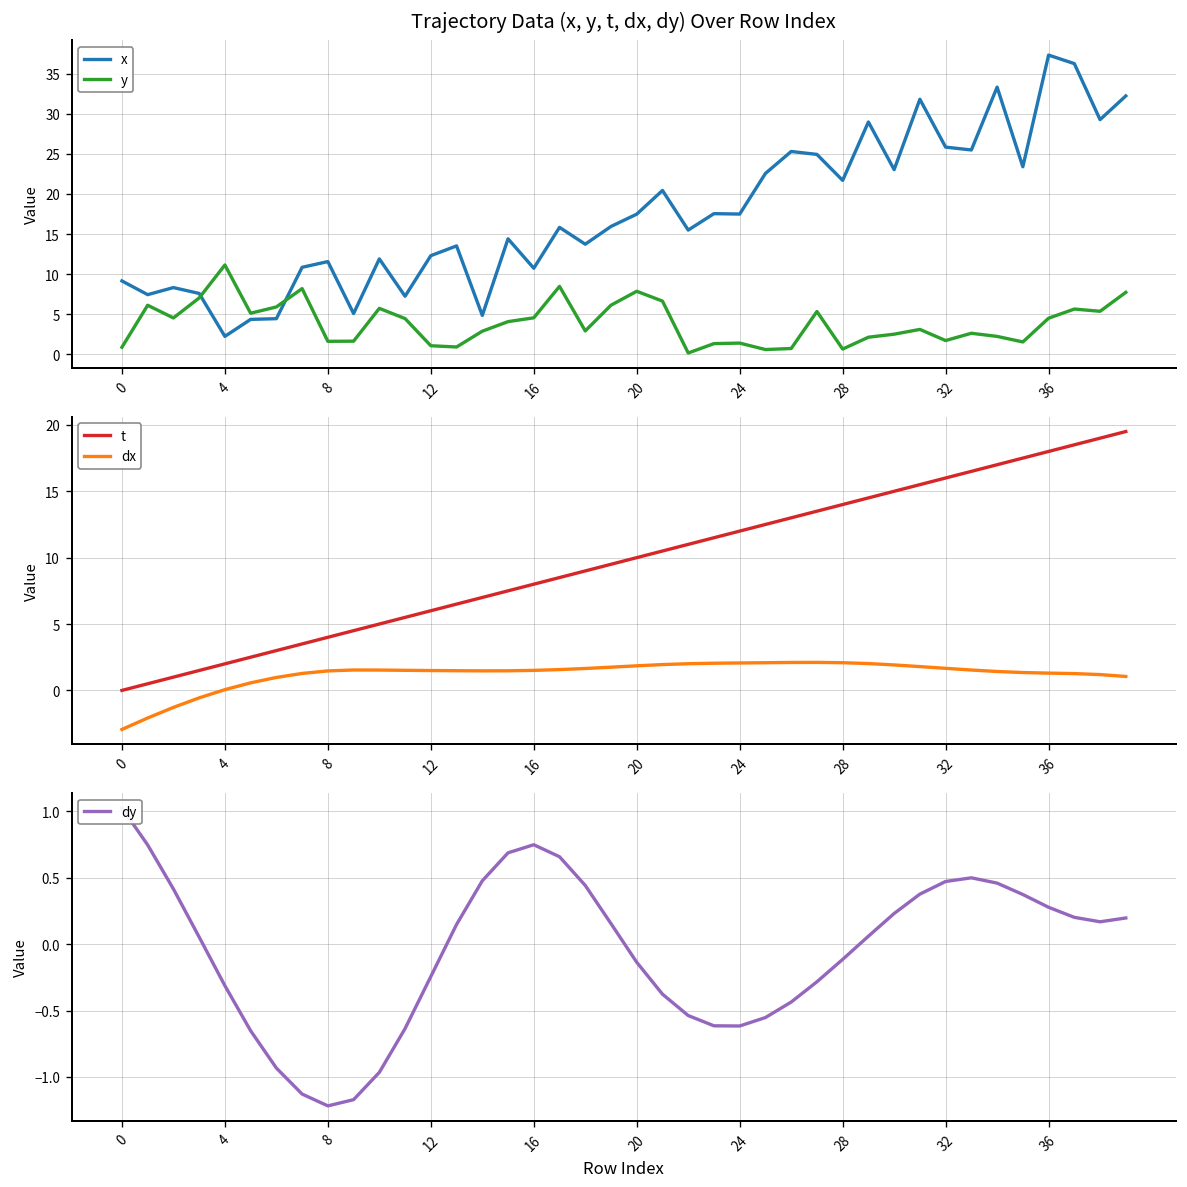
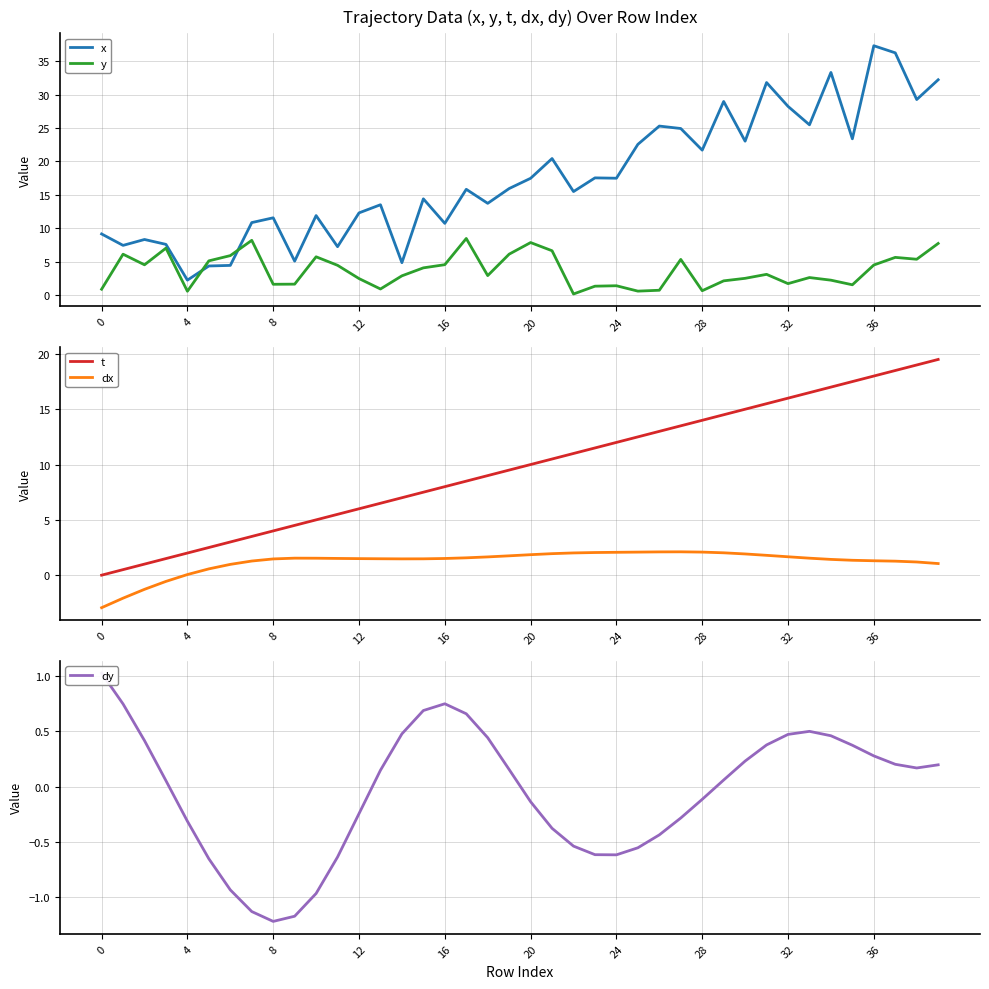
  {
    "Trajectory Data (x, y, t, dx, dy) Over Row Index": {
      "x": {
        "0": 9,
        "4": 2,
        "8": 12,
        "12": 12,
        "16": 11,
        "20": 17,
        "24": 17,
        "28": 22,
-       "32": 26,
+       "32": 28,
        "36": 37
      },
      "y": {
        "0": 1,
-       "4": 11,
+       "4": 1,
        "8": 2,
-       "12": 1,
+       "12": 2,
        "16": 5,
        "20": 8,
        "24": 1,
        "28": 1,
        "32": 2,
        "36": 4
      }
    }
  }
